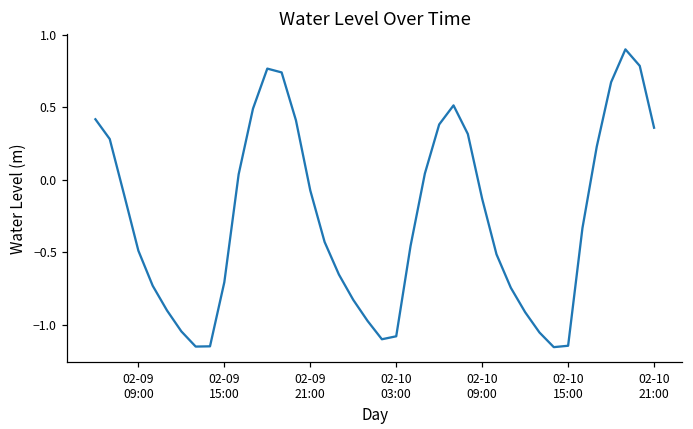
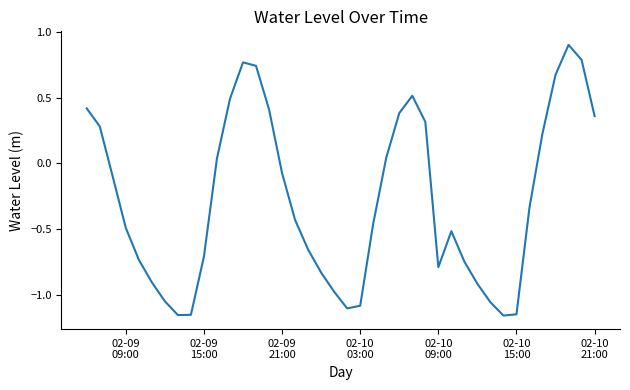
  {
    "02-09 09:00": -0.49,
    "02-09 15:00": -0.71,
    "02-09 21:00": -0.07,
    "02-10 03:00": -1.08,
-   "02-10 09:00": -0.13,
+   "02-10 09:00": -0.79,
    "02-10 15:00": -1.15,
    "02-10 21:00": 0.36
  }
